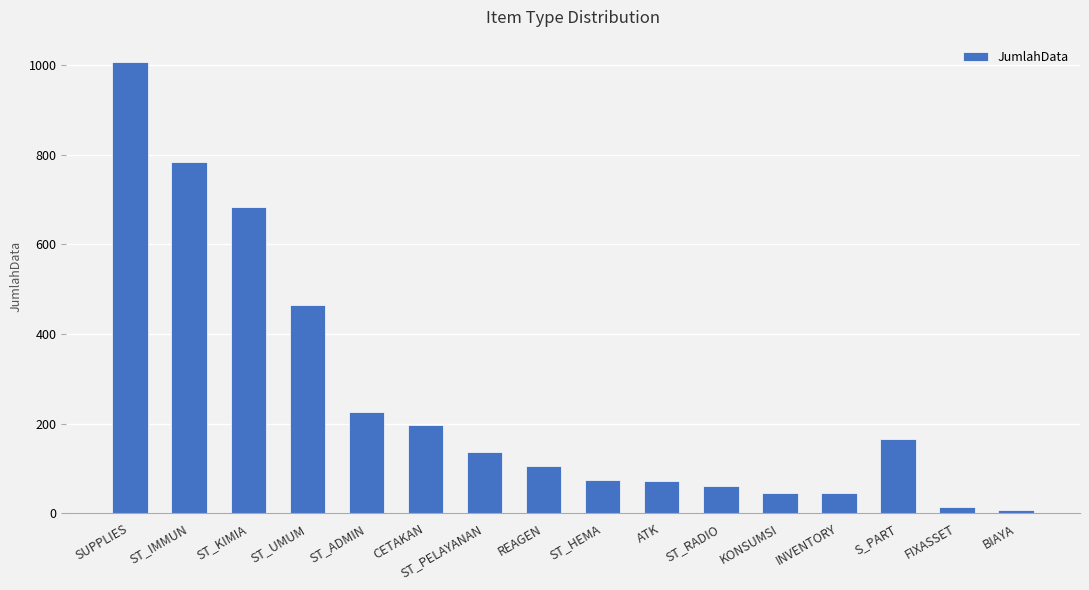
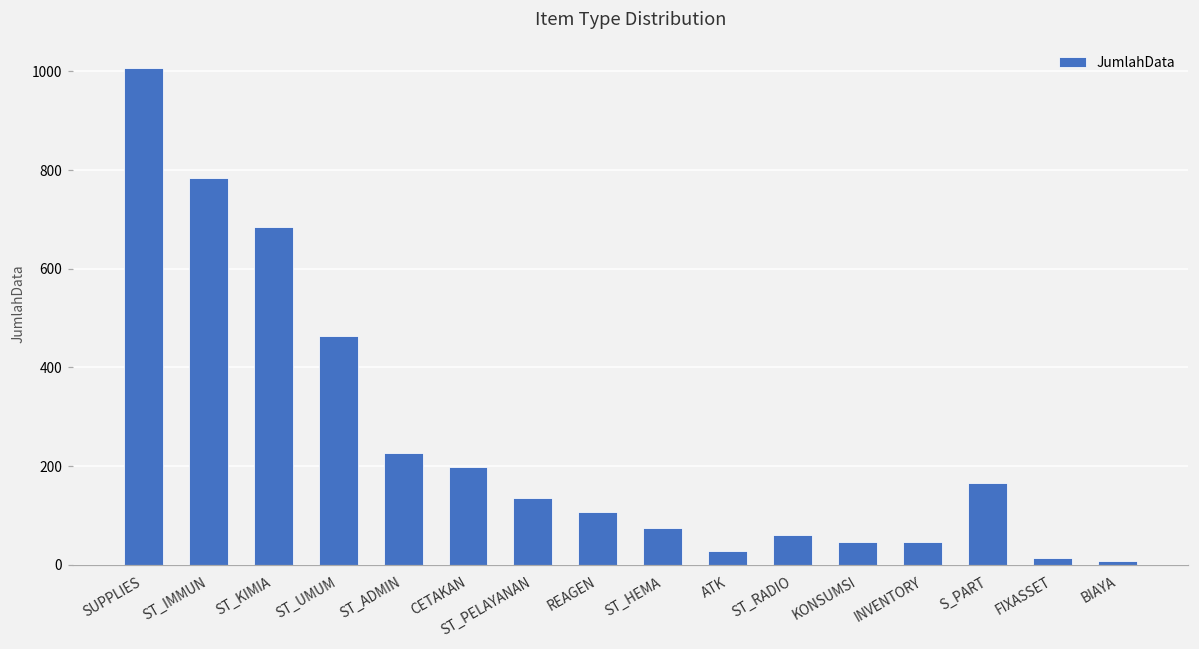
  {
    "SUPPLIES": 1010,
    "ST_IMMUN": 780,
    "ST_KIMIA": 680,
    "ST_UMUM": 460,
    "ST_ADMIN": 230,
    "CETAKAN": 200,
    "ST_PELAYANAN": 140,
    "REAGEN": 110,
    "ST_HEMA": 70,
-   "ATK": 70,
+   "ATK": 30,
    "ST_RADIO": 60,
    "KONSUMSI": 50,
    "INVENTORY": 50,
    "S_PART": 170,
    "FIXASSET": 10,
    "BIAYA": 10
  }
